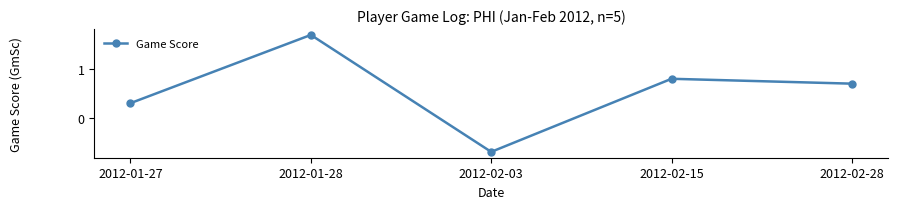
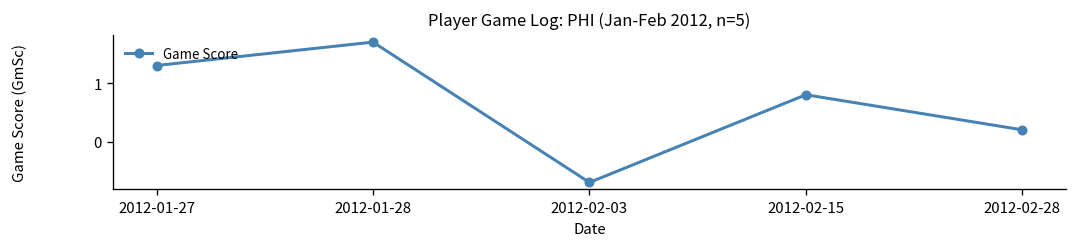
  {
-   "2012-01-27": 0.3,
+   "2012-01-27": 1.3,
    "2012-01-28": 1.7,
    "2012-02-03": -0.7,
    "2012-02-15": 0.8,
-   "2012-02-28": 0.7
+   "2012-02-28": 0.2
  }
